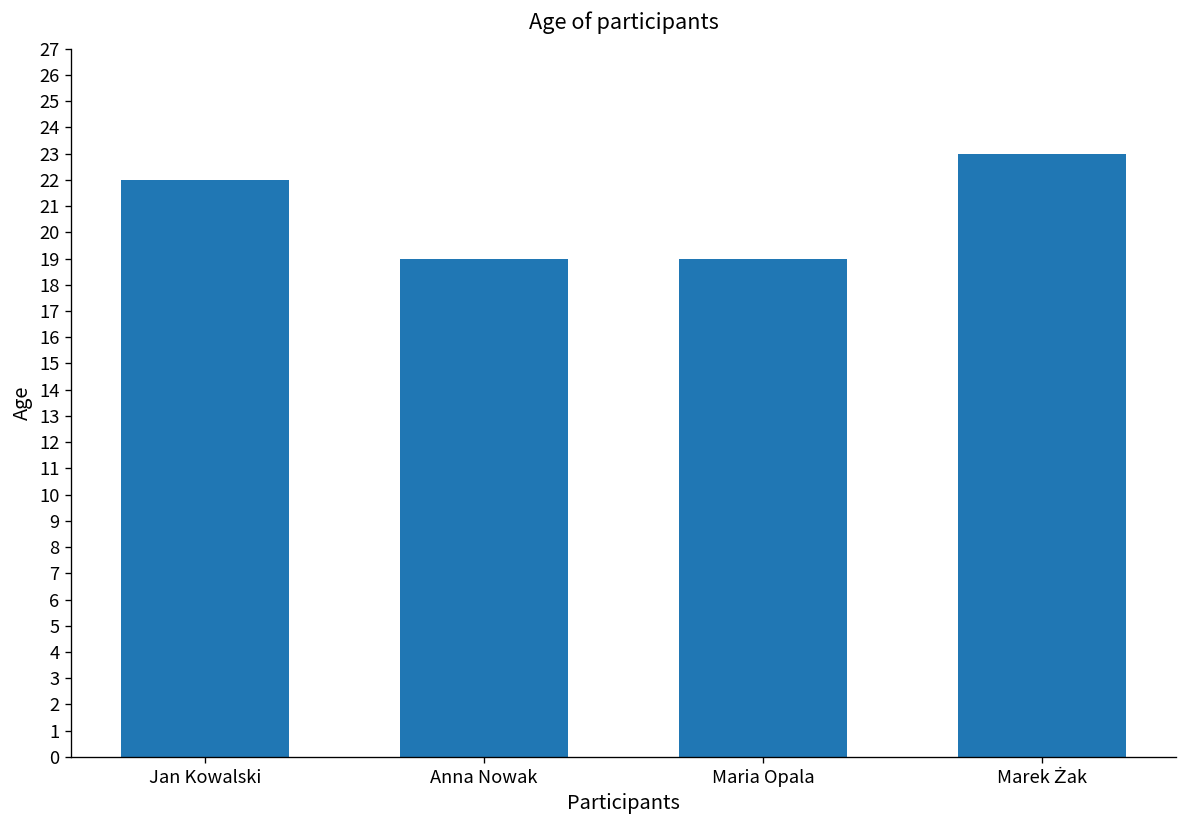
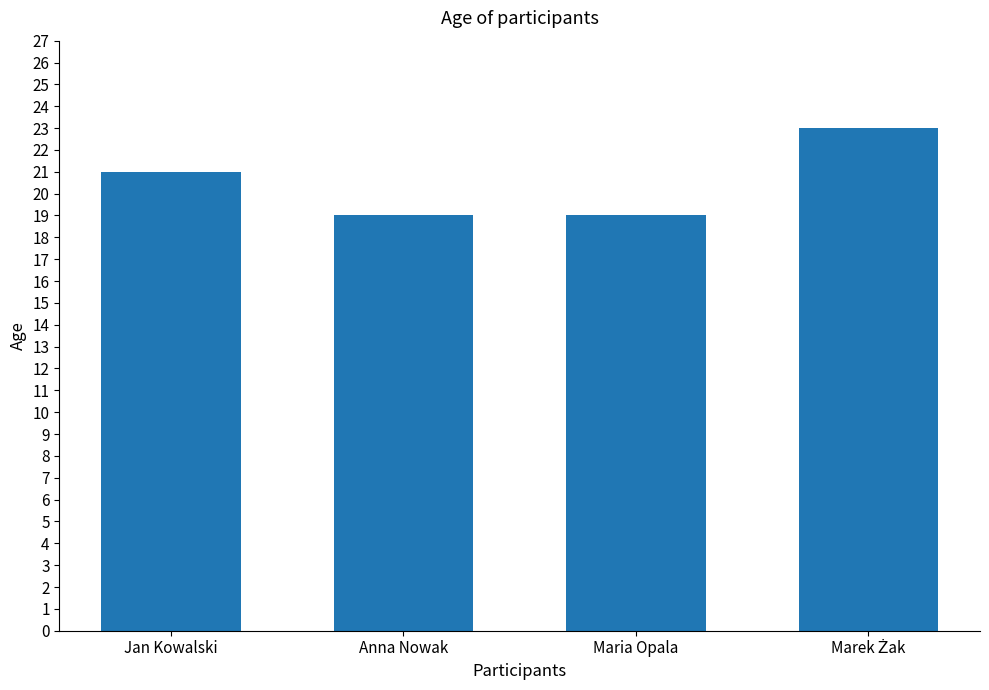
  {
-   "Jan Kowalski": 22,
+   "Jan Kowalski": 21,
    "Anna Nowak": 19,
    "Maria Opala": 19,
    "Marek Żak": 23
  }
